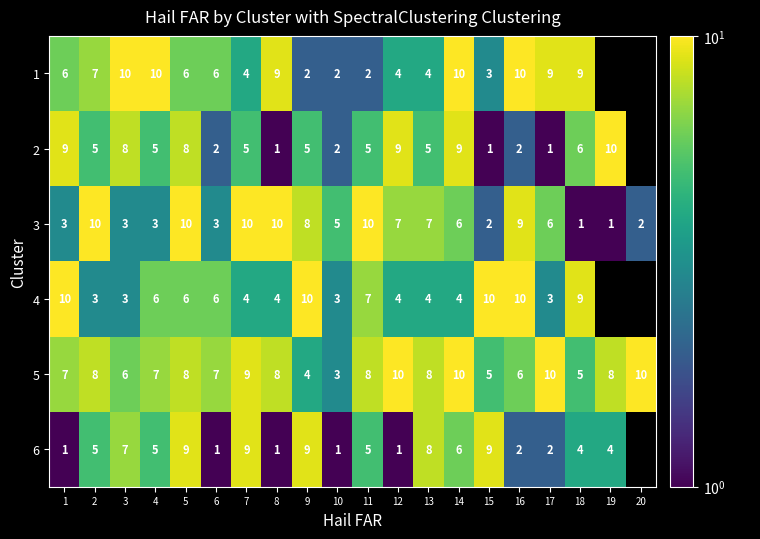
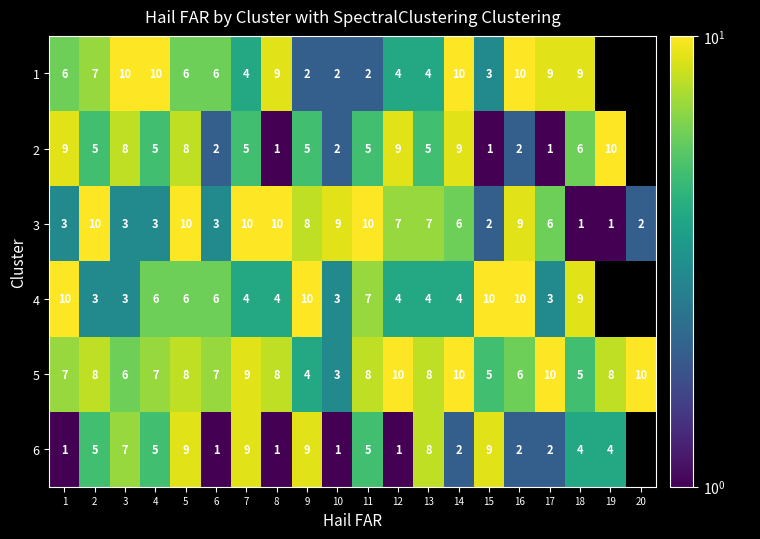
  {
    "1": {
      "1": 6,
      "2": 7,
      "3": 10,
      "4": 10,
      "5": 6,
      "6": 6,
      "7": 4,
      "8": 9,
      "9": 2,
      "10": 2,
      "11": 2,
      "12": 4,
      "13": 4,
      "14": 10,
      "15": 3,
      "16": 10,
      "17": 9,
      "18": 9
    },
    "2": {
      "1": 9,
      "2": 5,
      "3": 8,
      "4": 5,
      "5": 8,
      "6": 2,
      "7": 5,
      "8": 1,
      "9": 5,
      "10": 2,
      "11": 5,
      "12": 9,
      "13": 5,
      "14": 9,
      "15": 1,
      "16": 2,
      "17": 1,
      "18": 6,
      "19": 10
    },
    "3": {
      "1": 3,
      "2": 10,
      "3": 3,
      "4": 3,
      "5": 10,
      "6": 3,
      "7": 10,
      "8": 10,
      "9": 8,
-     "10": 5,
+     "10": 9,
      "11": 10,
      "12": 7,
      "13": 7,
      "14": 6,
      "15": 2,
      "16": 9,
      "17": 6,
      "18": 1,
      "19": 1,
      "20": 2
    },
    "4": {
      "1": 10,
      "2": 3,
      "3": 3,
      "4": 6,
      "5": 6,
      "6": 6,
      "7": 4,
      "8": 4,
      "9": 10,
      "10": 3,
      "11": 7,
      "12": 4,
      "13": 4,
      "14": 4,
      "15": 10,
      "16": 10,
      "17": 3,
      "18": 9
    },
    "5": {
      "1": 7,
      "2": 8,
      "3": 6,
      "4": 7,
      "5": 8,
      "6": 7,
      "7": 9,
      "8": 8,
      "9": 4,
      "10": 3,
      "11": 8,
      "12": 10,
      "13": 8,
      "14": 10,
      "15": 5,
      "16": 6,
      "17": 10,
      "18": 5,
      "19": 8,
      "20": 10
    },
    "6": {
      "1": 1,
      "2": 5,
      "3": 7,
      "4": 5,
      "5": 9,
      "6": 1,
      "7": 9,
      "8": 1,
      "9": 9,
      "10": 1,
      "11": 5,
      "12": 1,
      "13": 8,
-     "14": 6,
+     "14": 2,
      "15": 9,
      "16": 2,
      "17": 2,
      "18": 4,
      "19": 4
    }
  }
